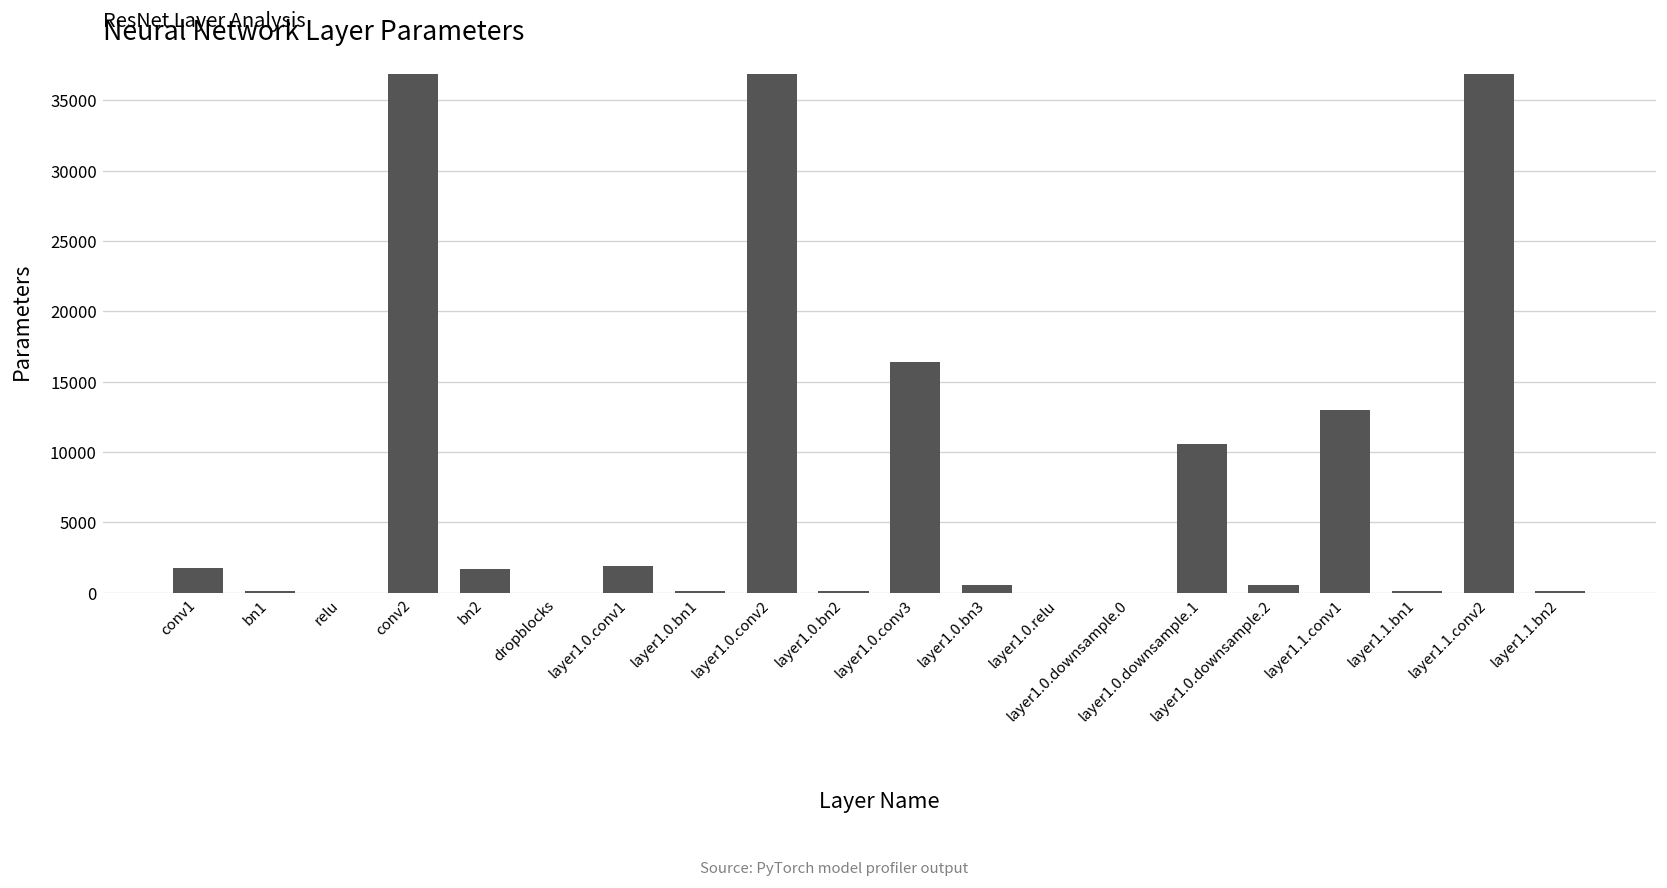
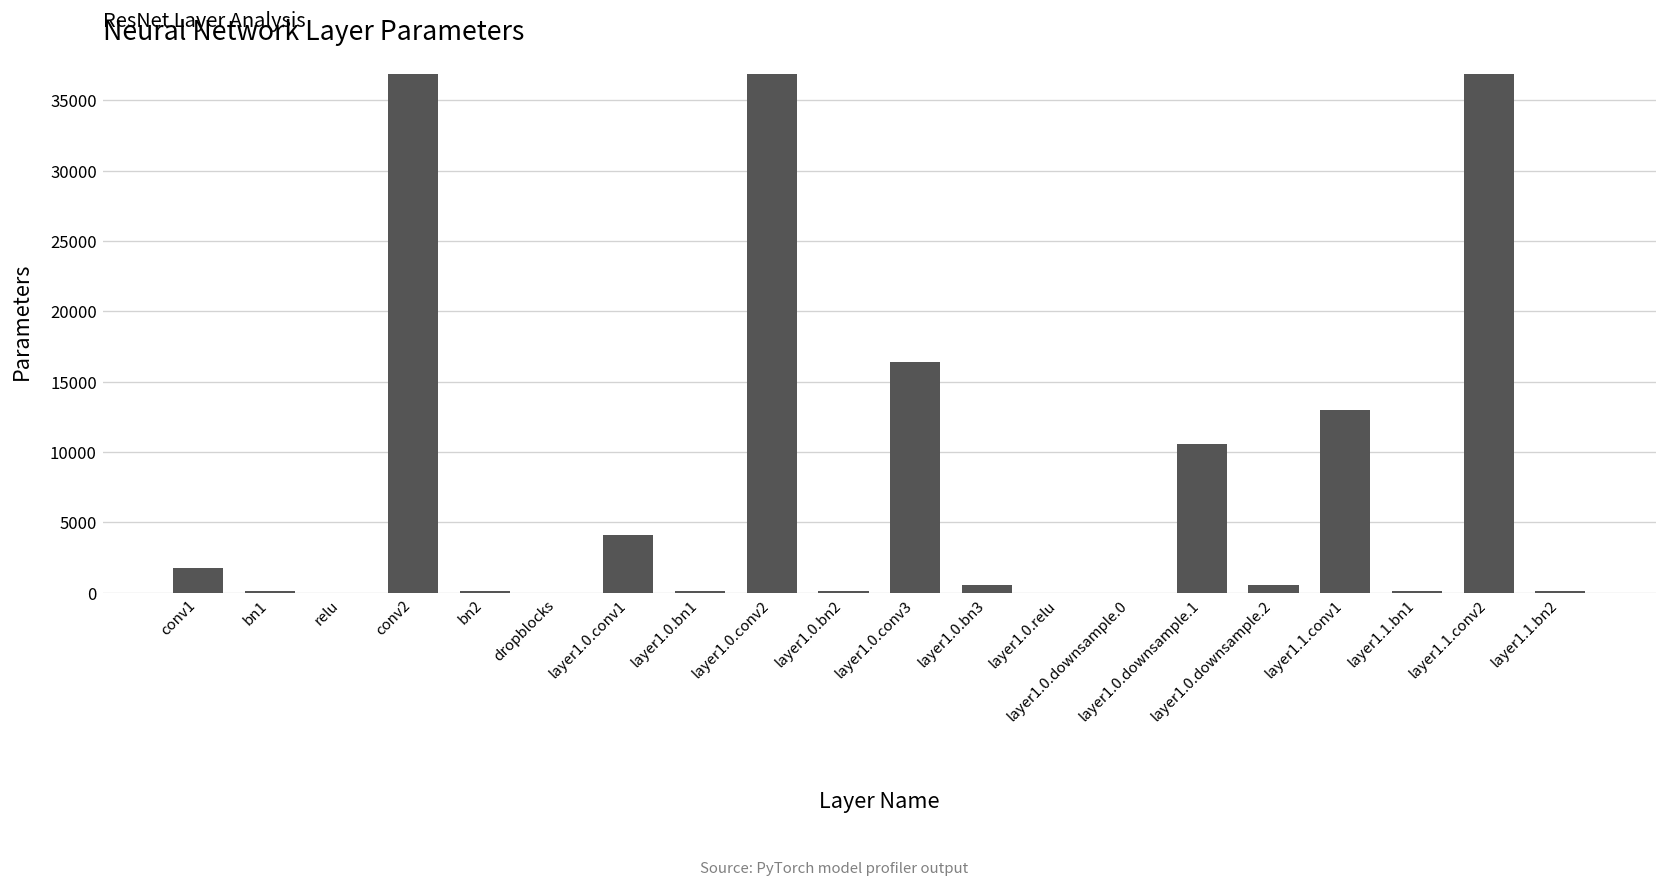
  {
    "conv1": 1700,
    "relu": 0,
    "conv2": 36900,
-   "bn2": 1600,
+   "bn2": 100,
    "dropblocks": 0,
-   "layer1.0.conv1": 1900,
+   "layer1.0.conv1": 4100,
    "layer1.0.conv2": 36900,
    "layer1.0.conv3": 16400,
    "layer1.0.bn3": 500,
    "layer1.0.relu": 0,
    "layer1.0.downsample.0": 0,
    "layer1.0.downsample.1": 10500,
    "layer1.0.downsample.2": 500,
    "layer1.1.conv1": 13000,
    "layer1.1.conv2": 36900
  }
